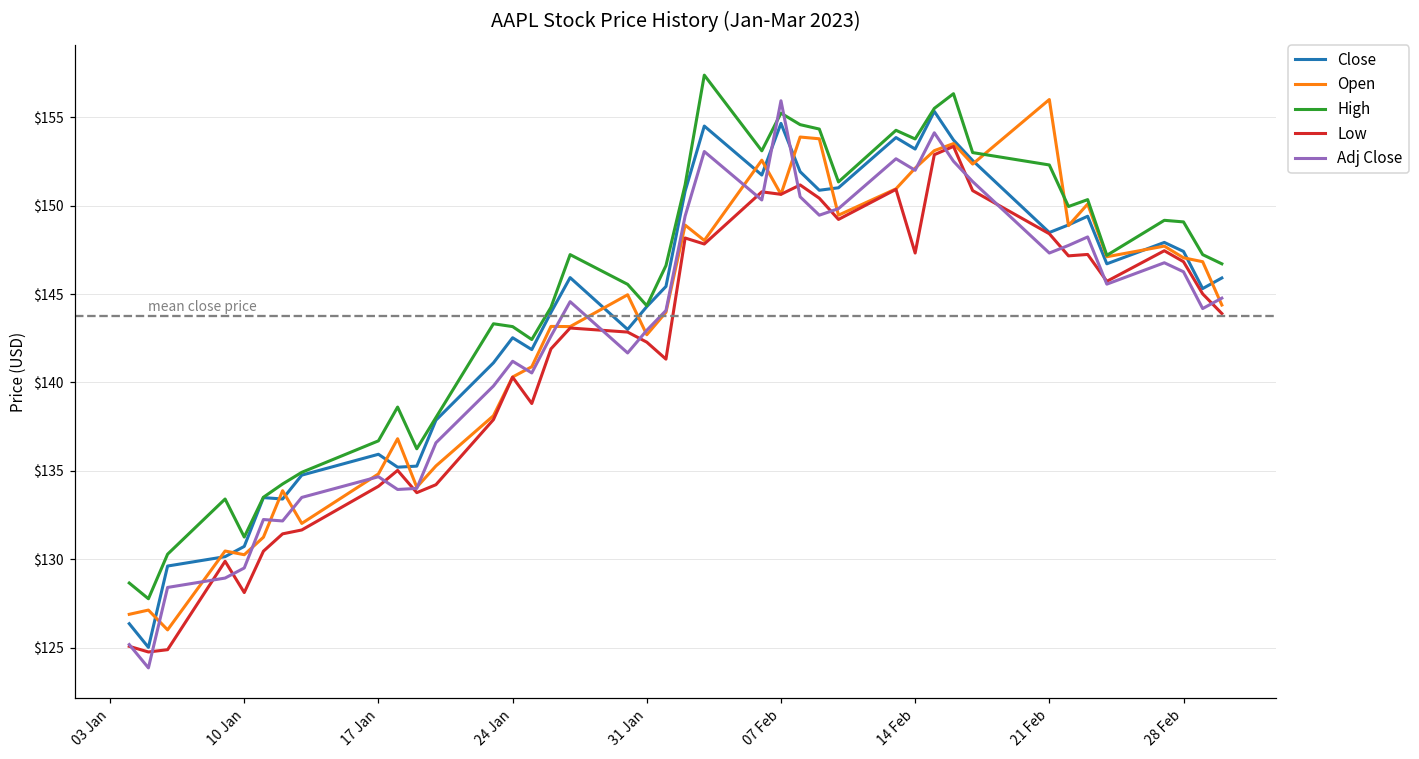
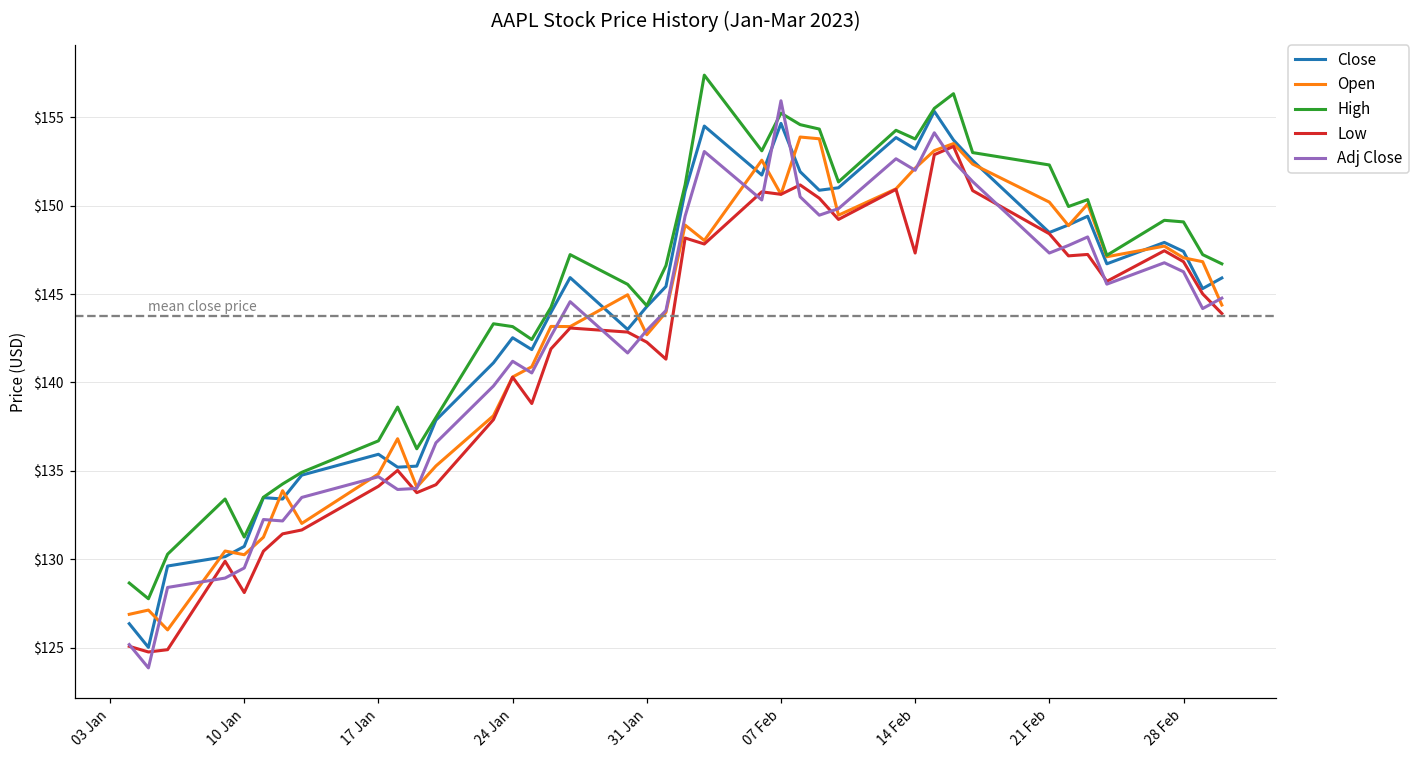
  {
    "Close": {
      "10 Jan": "$130.7",
      "17 Jan": "$135.9",
      "24 Jan": "$142.5",
      "07 Feb": "$154.7",
      "14 Feb": "$153.2",
      "28 Feb": "$147.4"
    },
    "Open": {
      "10 Jan": "$130.3",
      "17 Jan": "$134.8",
      "31 Jan": "$142.7",
-     "21 Feb": "$156.0",
+     "21 Feb": "$150.2",
      "28 Feb": "$147.1"
    },
    "High": {
      "10 Jan": "$131.3",
      "17 Jan": "$136.7",
      "24 Jan": "$143.2",
      "07 Feb": "$155.2",
      "14 Feb": "$153.8",
      "21 Feb": "$152.3",
      "28 Feb": "$149.1"
    },
    "Low": {
      "10 Jan": "$128.1",
      "17 Jan": "$134.1",
      "31 Jan": "$142.3",
      "14 Feb": "$147.3",
      "28 Feb": "$146.8"
    },
    "Adj Close": {
      "10 Jan": "$129.5",
      "17 Jan": "$134.7",
      "24 Jan": "$141.2",
      "31 Jan": "$143.0",
      "07 Feb": "$155.9",
      "21 Feb": "$147.3",
      "28 Feb": "$146.3"
    }
  }
